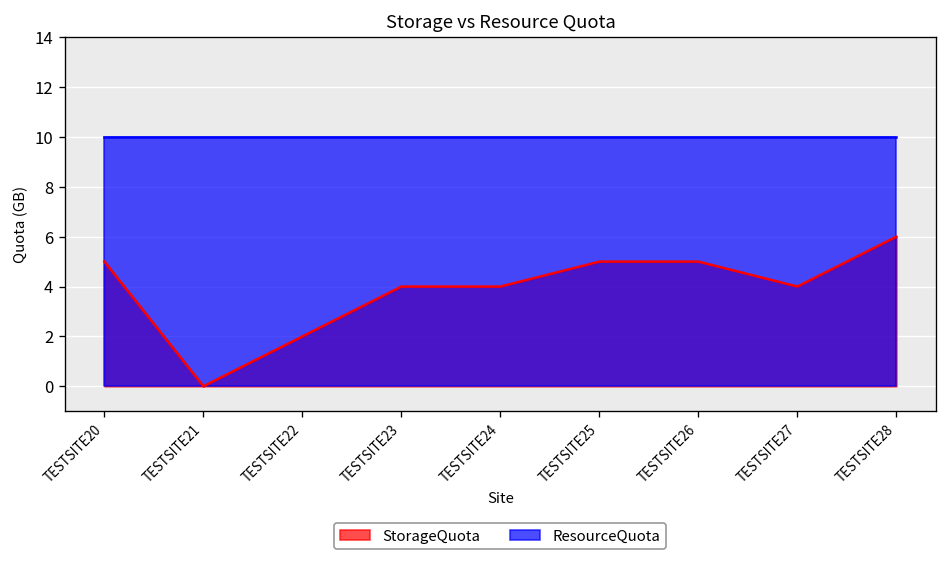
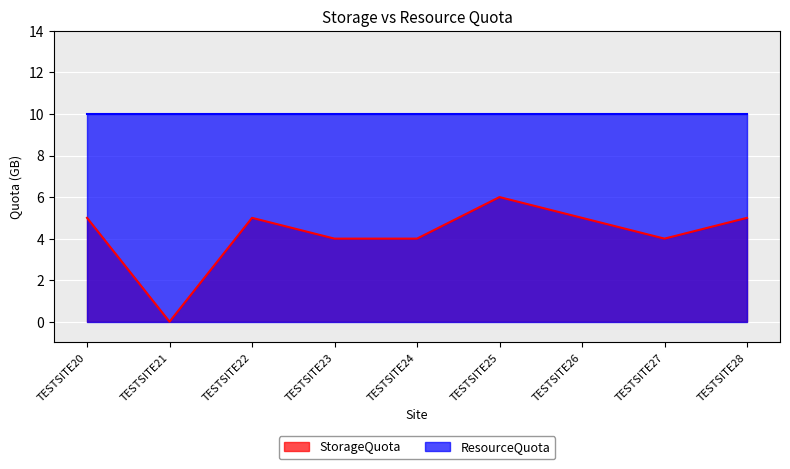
  {
    "StorageQuota": {
      "TESTSITE20": 5,
      "TESTSITE21": 0,
-     "TESTSITE22": 2,
+     "TESTSITE22": 5,
      "TESTSITE23": 4,
      "TESTSITE24": 4,
-     "TESTSITE25": 5,
+     "TESTSITE25": 6,
      "TESTSITE26": 5,
      "TESTSITE27": 4,
-     "TESTSITE28": 6
+     "TESTSITE28": 5
    },
    "ResourceQuota": {
      "TESTSITE20": 10,
      "TESTSITE21": 10,
      "TESTSITE22": 10,
      "TESTSITE23": 10,
      "TESTSITE24": 10,
      "TESTSITE25": 10,
      "TESTSITE26": 10,
      "TESTSITE27": 10,
      "TESTSITE28": 10
    }
  }
